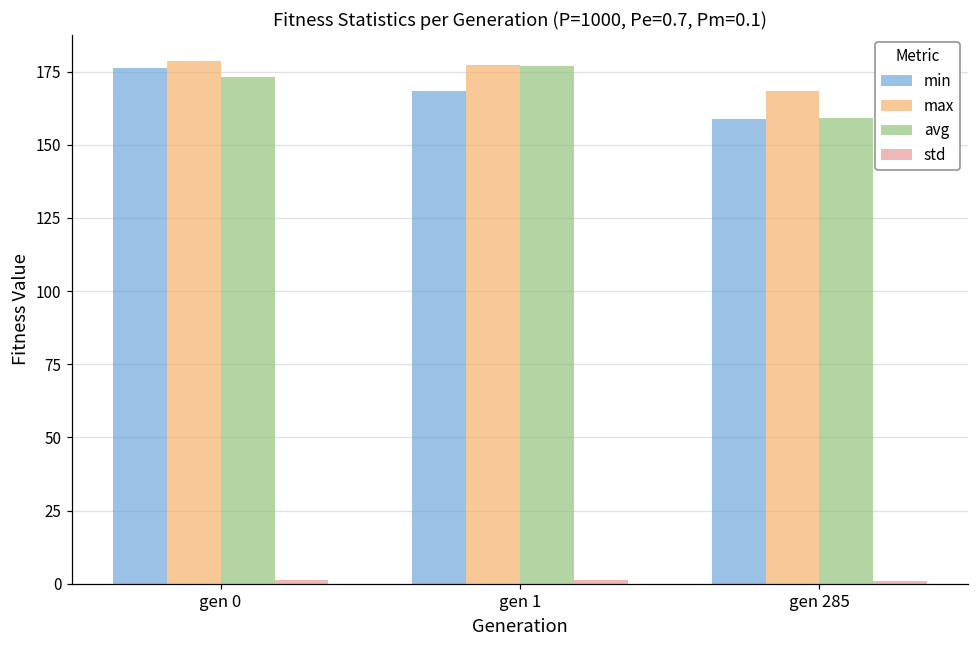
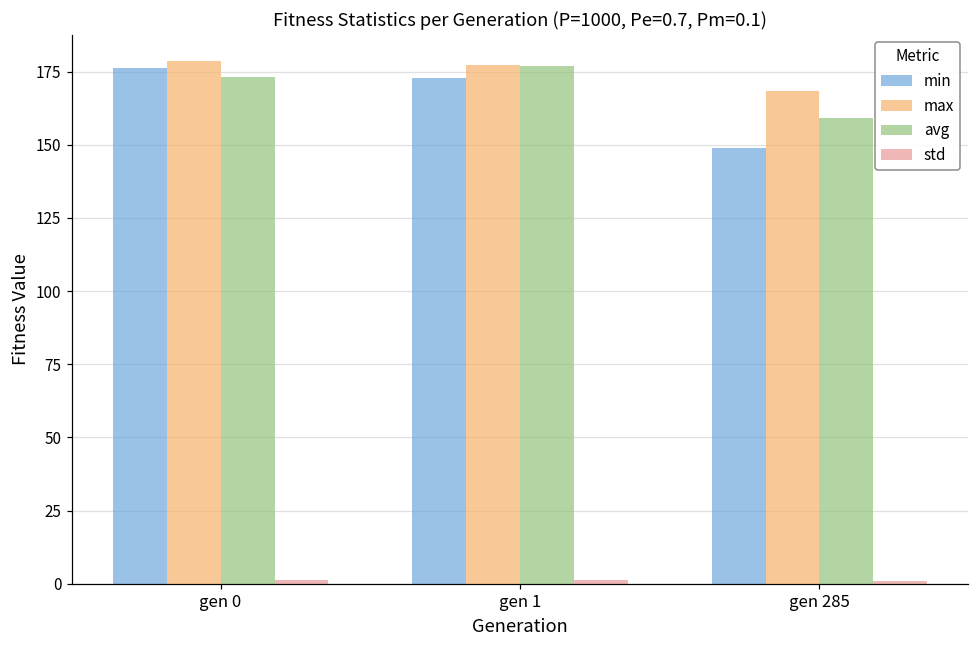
  {
    "min": {
      "gen 0": 176,
-     "gen 1": 169,
-     "gen 285": 159
+     "gen 1": 173,
+     "gen 285": 149
    },
    "avg": {
      "gen 0": 173,
      "gen 1": 177,
      "gen 285": 159
    }
  }
